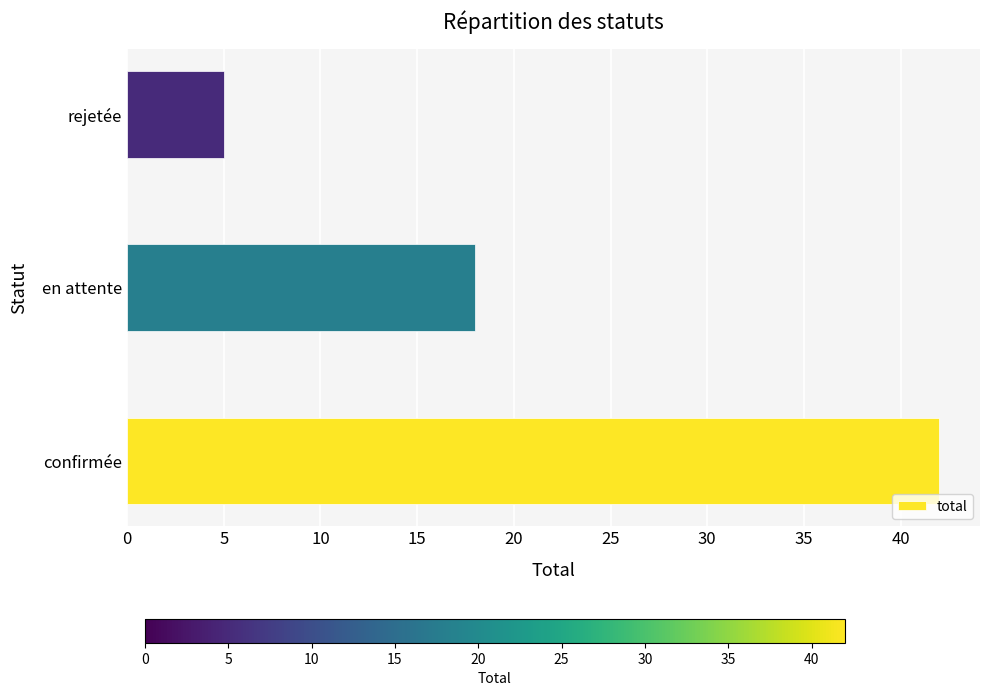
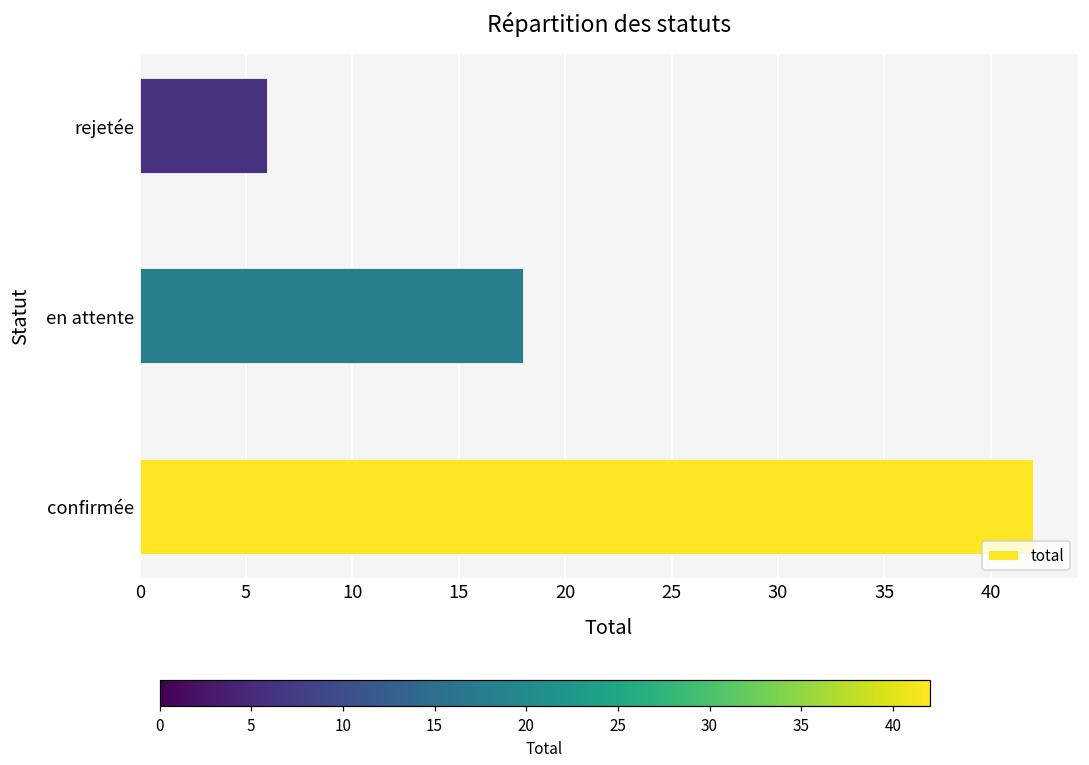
  {
-   "rejetée": 5,
+   "rejetée": 6,
    "en attente": 18,
    "confirmée": 42
  }
